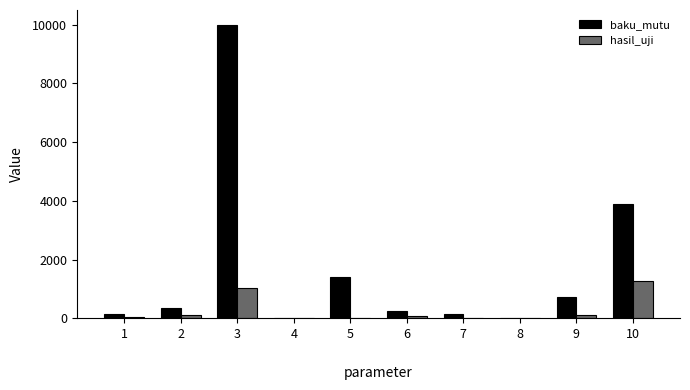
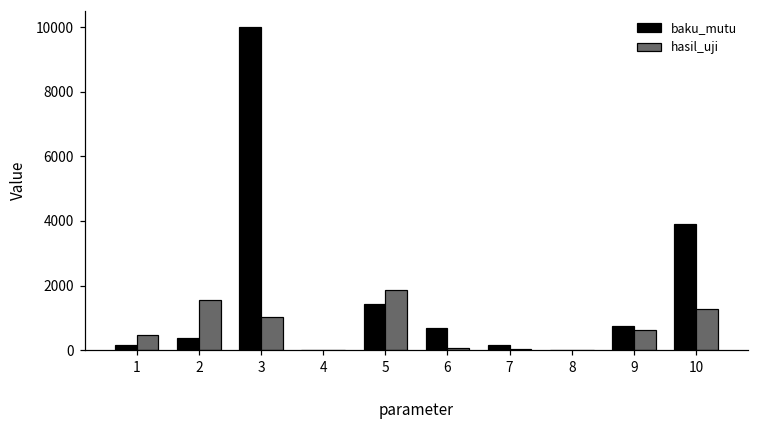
  {
    "baku_mutu": {
      "1": 200,
      "2": 400,
      "3": 10000,
      "5": 1400,
-     "6": 200,
+     "6": 700,
      "7": 200,
      "9": 700,
      "10": 3900
    },
    "hasil_uji": {
-     "1": 100,
-     "2": 100,
+     "1": 500,
+     "2": 1600,
      "3": 1000,
-     "5": 0,
-     "9": 100,
+     "5": 1900,
+     "9": 600,
      "10": 1300
    }
  }
